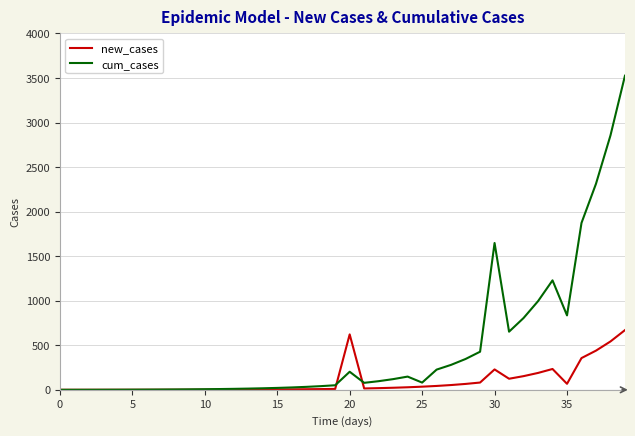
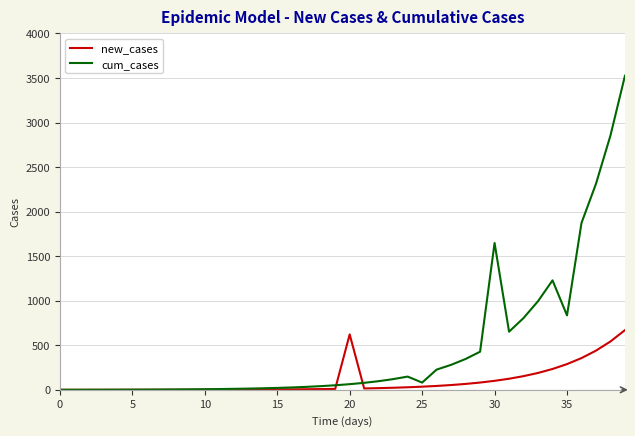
  {
    "new_cases": {
      "20": 600,
      "25": 0,
-     "30": 200,
-     "35": 100
+     "30": 100,
+     "35": 300
    },
    "cum_cases": {
-     "20": 200,
+     "20": 100,
      "25": 100,
      "30": 1600,
      "35": 800
    }
  }
